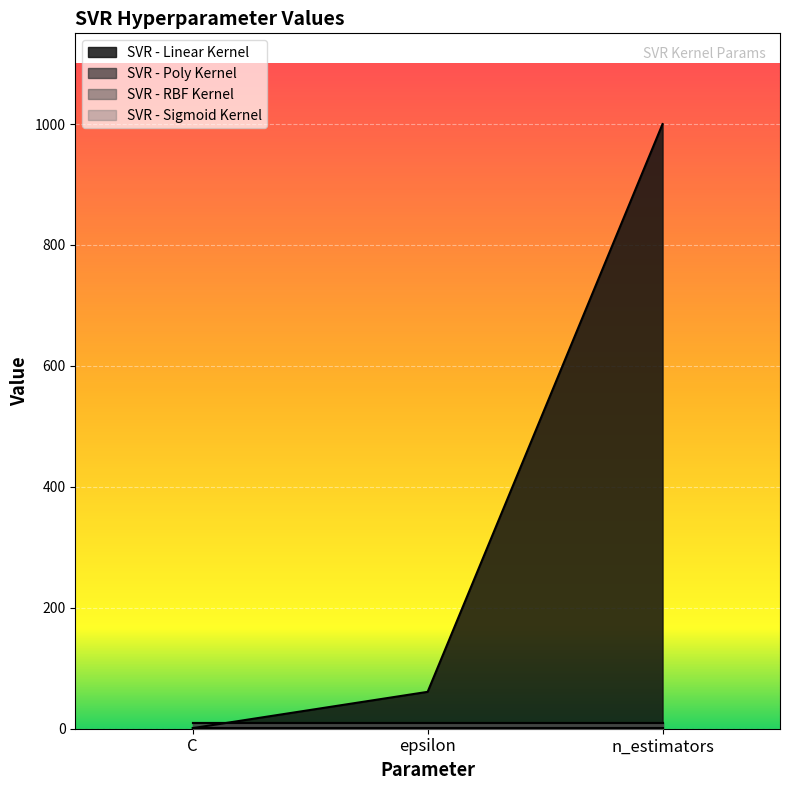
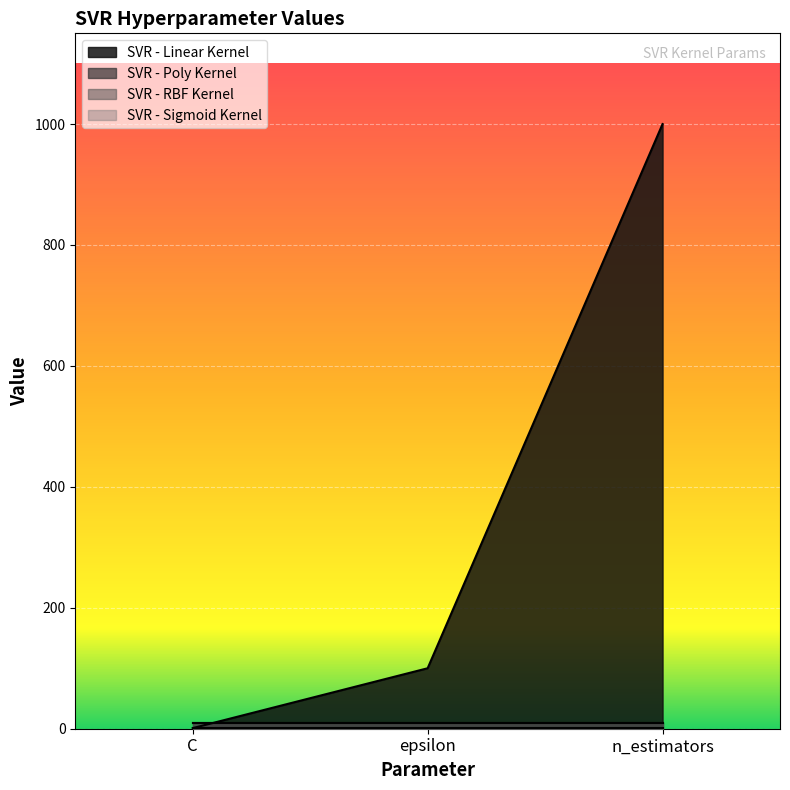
  {
    "SVR - Linear Kernel": {
-     "epsilon": 60,
+     "epsilon": 100,
      "n_estimators": 1000
    }
  }
